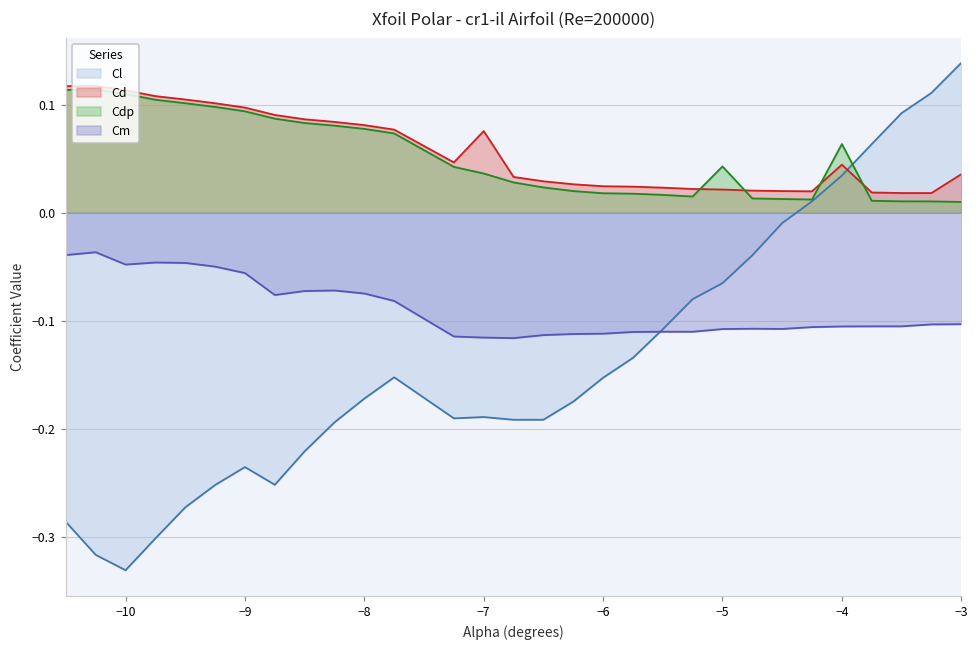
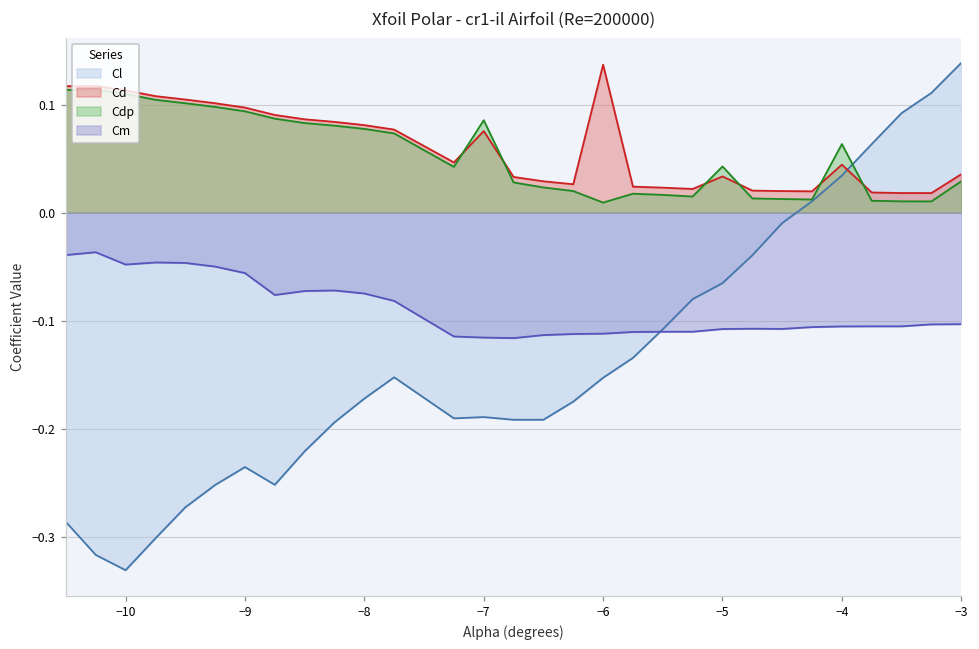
  {
    "Cd": {
      "−9": 0.10,
      "−8": 0.08,
      "−7": 0.08,
-     "−6": 0.02,
-     "−5": 0.02,
+     "−6": 0.14,
+     "−5": 0.03,
      "−4": 0.04,
      "−3": 0.04
    },
    "Cdp": {
      "−9": 0.09,
      "−8": 0.08,
-     "−7": 0.04,
-     "−6": 0.02,
+     "−7": 0.09,
+     "−6": 0.01,
      "−5": 0.04,
      "−4": 0.06,
-     "−3": 0.01
+     "−3": 0.03
    }
  }
